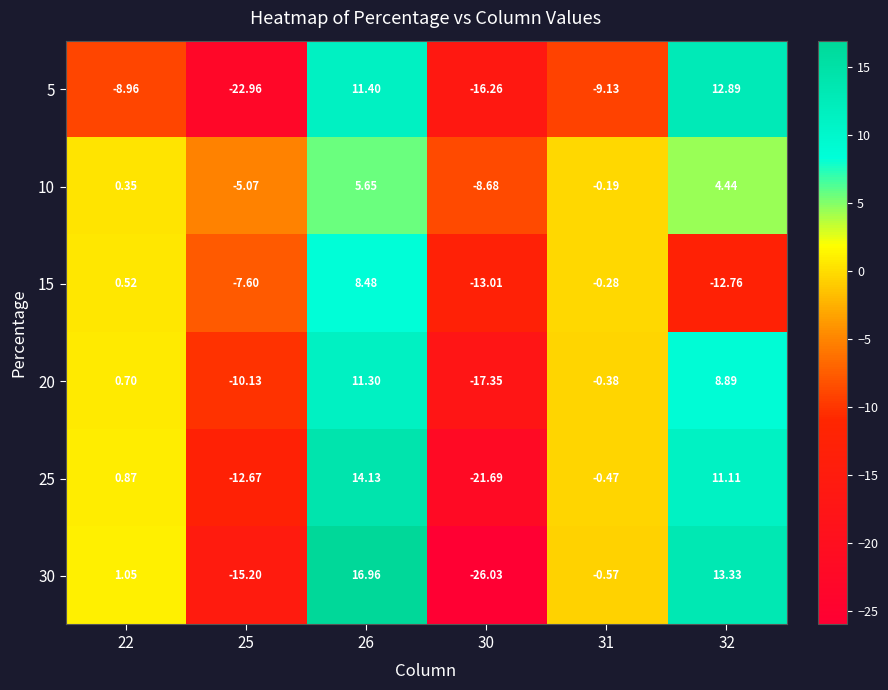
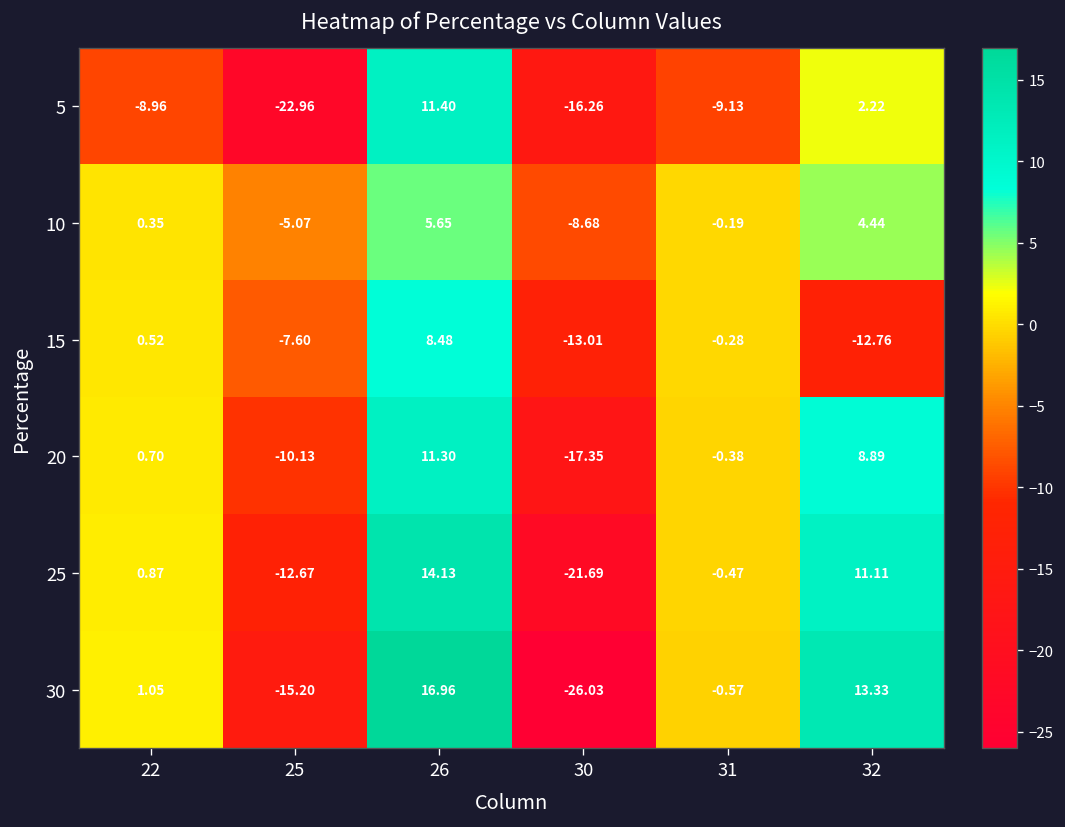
  {
    "5": {
      "22": -8.96,
      "25": -22.96,
      "26": 11.40,
      "30": -16.26,
      "31": -9.13,
-     "32": 12.89
+     "32": 2.22
    },
    "10": {
      "22": 0.35,
      "25": -5.07,
      "26": 5.65,
      "30": -8.68,
      "31": -0.19,
      "32": 4.44
    },
    "15": {
      "22": 0.52,
      "25": -7.60,
      "26": 8.48,
      "30": -13.01,
      "31": -0.28,
      "32": -12.76
    },
    "20": {
      "22": 0.70,
      "25": -10.13,
      "26": 11.30,
      "30": -17.35,
      "31": -0.38,
      "32": 8.89
    },
    "25": {
      "22": 0.87,
      "25": -12.67,
      "26": 14.13,
      "30": -21.69,
      "31": -0.47,
      "32": 11.11
    },
    "30": {
      "22": 1.05,
      "25": -15.20,
      "26": 16.96,
      "30": -26.03,
      "31": -0.57,
      "32": 13.33
    }
  }
